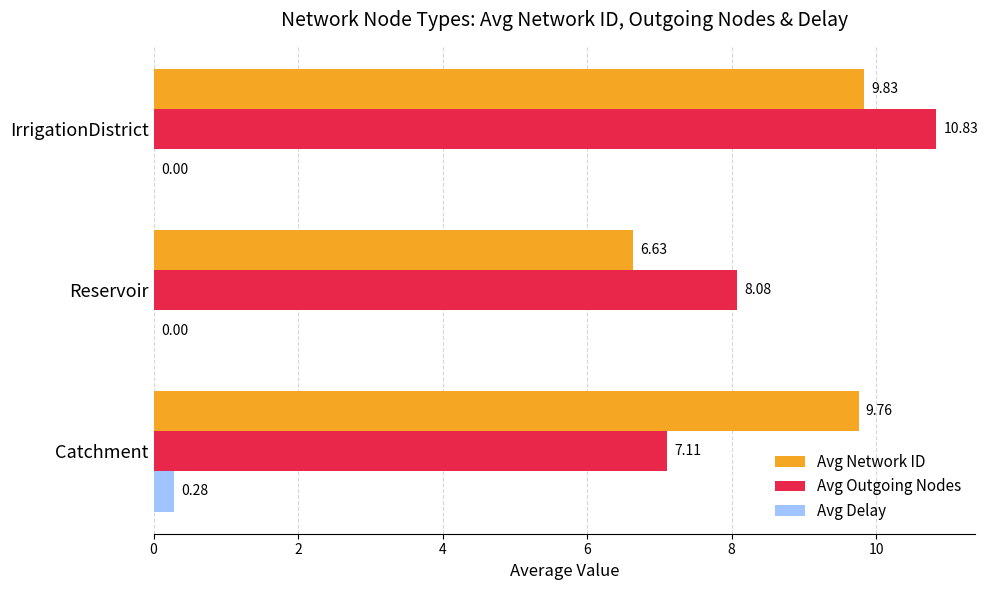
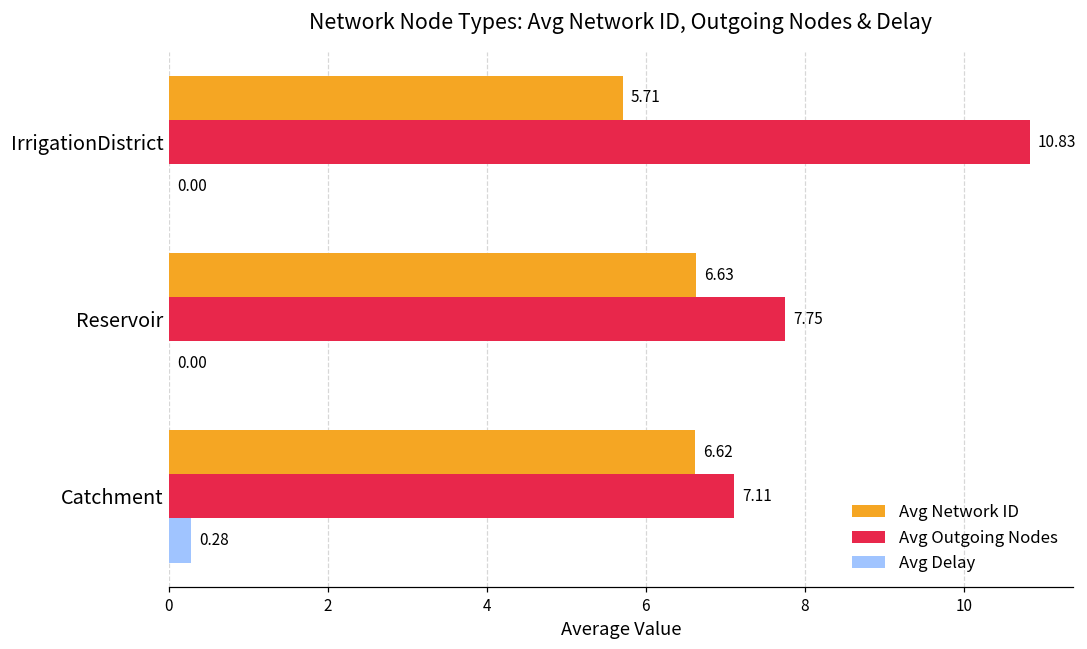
  {
    "Avg Network ID": {
-     "IrrigationDistrict": 9.83,
+     "IrrigationDistrict": 5.71,
      "Reservoir": 6.63,
-     "Catchment": 9.76
+     "Catchment": 6.62
    },
    "Avg Outgoing Nodes": {
      "IrrigationDistrict": 10.83,
-     "Reservoir": 8.08,
+     "Reservoir": 7.75,
      "Catchment": 7.11
    },
    "Avg Delay": {
      "IrrigationDistrict": 0.00,
      "Reservoir": 0.00,
      "Catchment": 0.28
    }
  }
